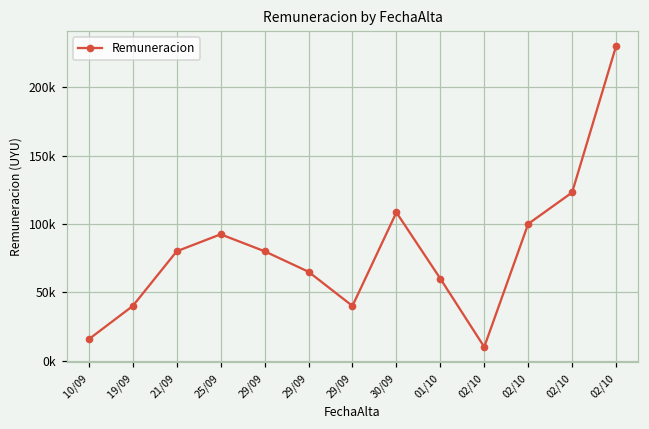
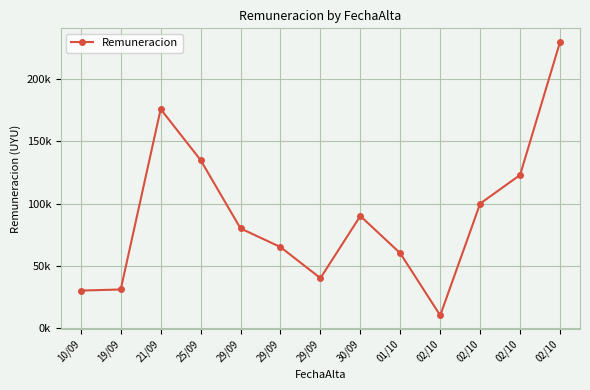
  {
-   "10/09": 16000,
-   "19/09": 40000,
-   "21/09": 80000,
-   "25/09": 92000,
-   "30/09": 108000,
+   "10/09": 30000,
+   "19/09": 31000,
+   "21/09": 176000,
+   "25/09": 135000,
+   "30/09": 90000,
    "01/10": 60000
  }
